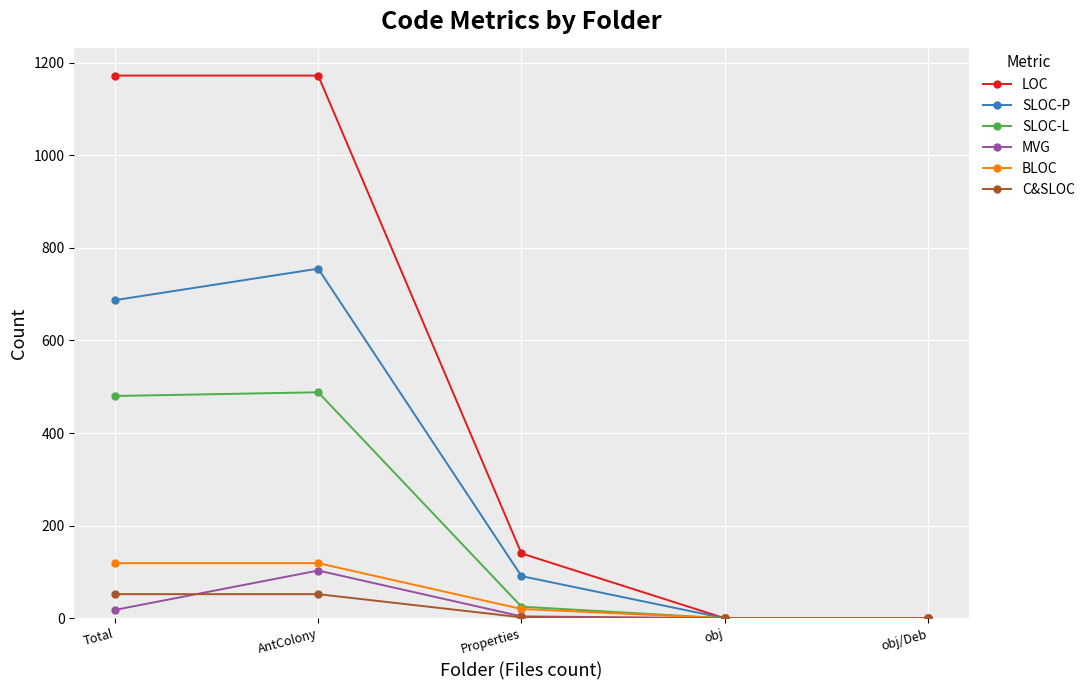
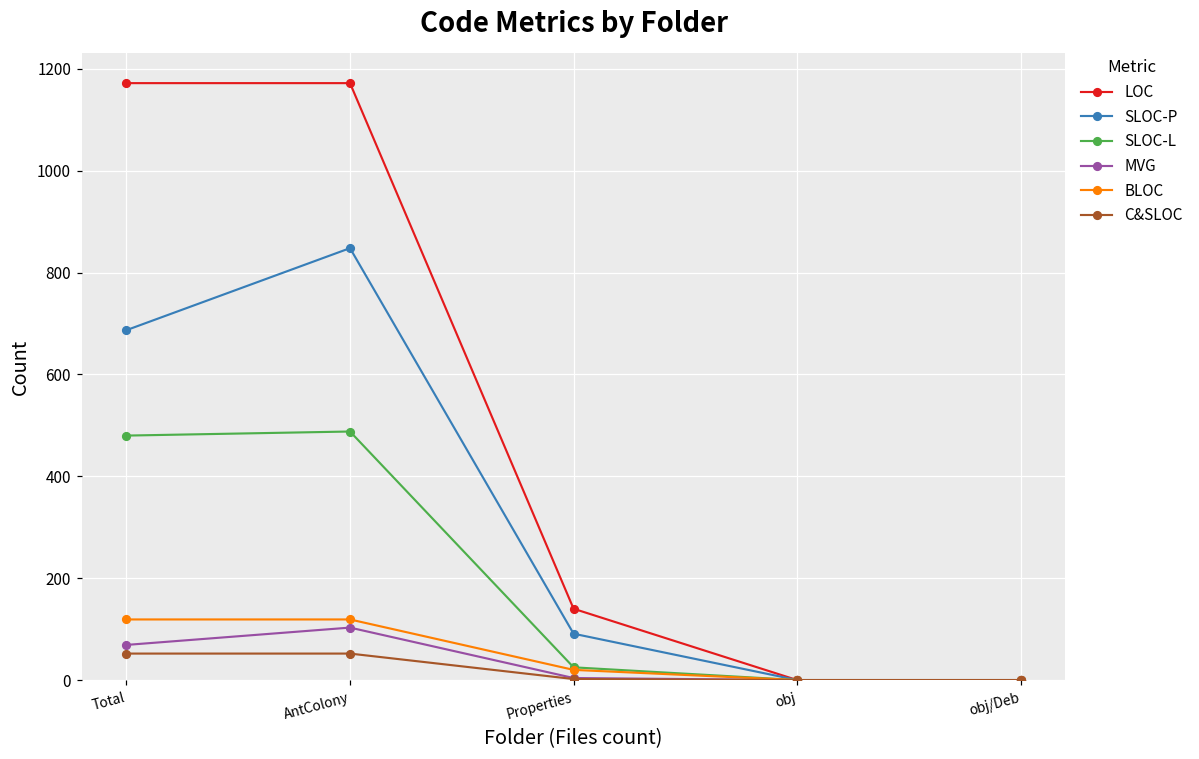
  {
    "LOC": {
      "Total": 1170,
      "AntColony": 1170,
      "Properties": 140
    },
    "SLOC-P": {
      "Total": 690,
-     "AntColony": 760,
+     "AntColony": 850,
      "Properties": 90
    },
    "SLOC-L": {
      "Total": 480,
      "AntColony": 490
    },
    "MVG": {
-     "Total": 20,
+     "Total": 70,
      "AntColony": 100
    },
    "BLOC": {
      "Total": 120,
      "AntColony": 120
    },
    "C&SLOC": {
      "Total": 50,
      "AntColony": 50
    }
  }
